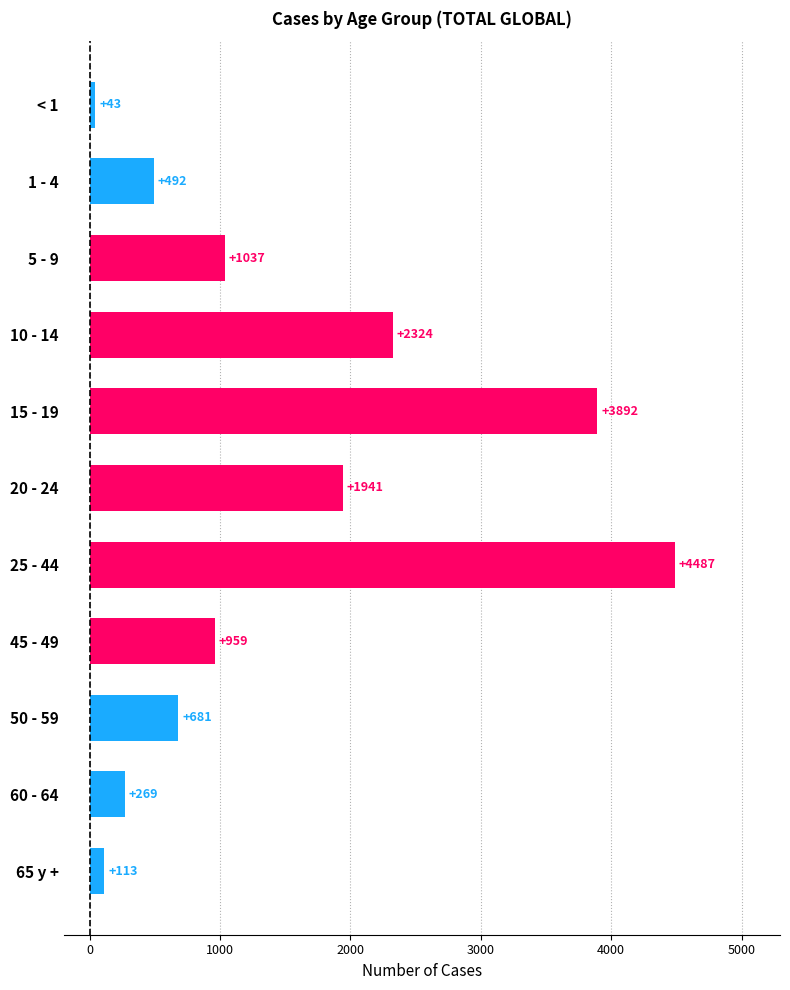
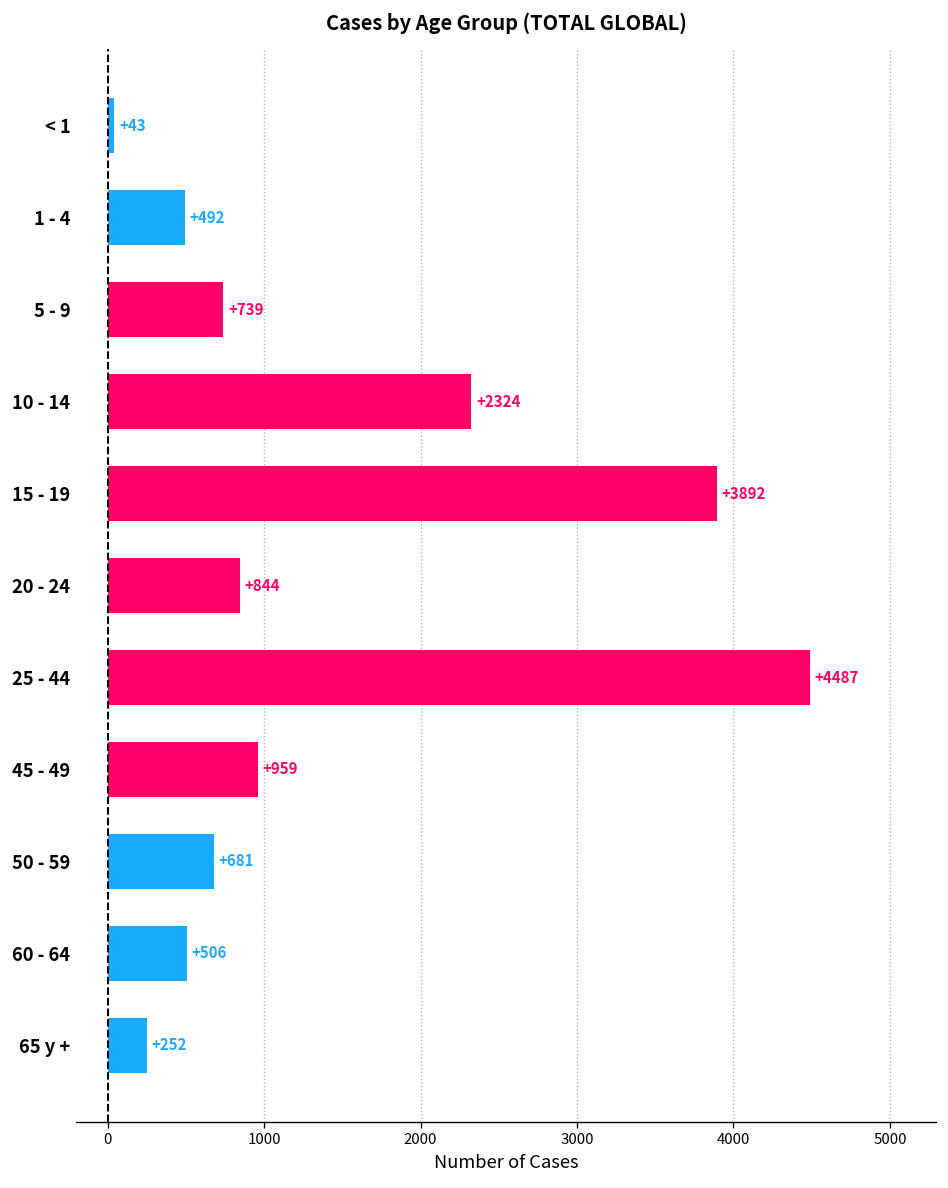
  {
    "< 1": "+43",
    "1 - 4": "+492",
-   "5 - 9": "+1037",
+   "5 - 9": "+739",
    "10 - 14": "+2324",
    "15 - 19": "+3892",
-   "20 - 24": "+1941",
+   "20 - 24": "+844",
    "25 - 44": "+4487",
    "45 - 49": "+959",
    "50 - 59": "+681",
-   "60 - 64": "+269",
-   "65 y +": "+113"
+   "60 - 64": "+506",
+   "65 y +": "+252"
  }
